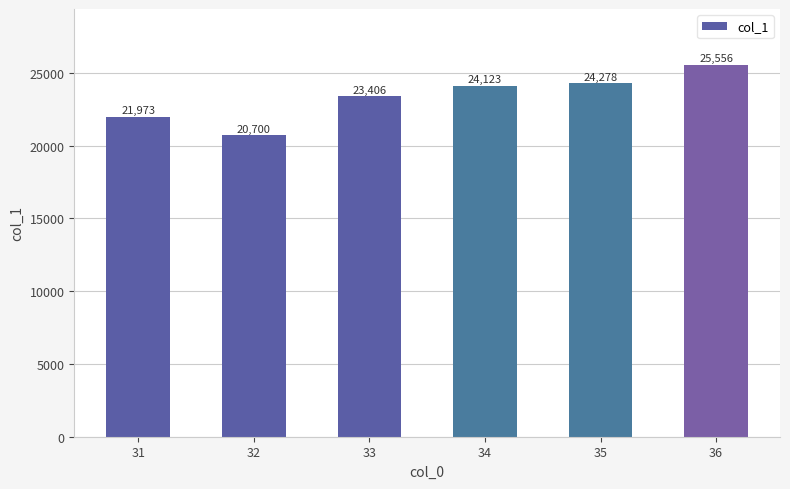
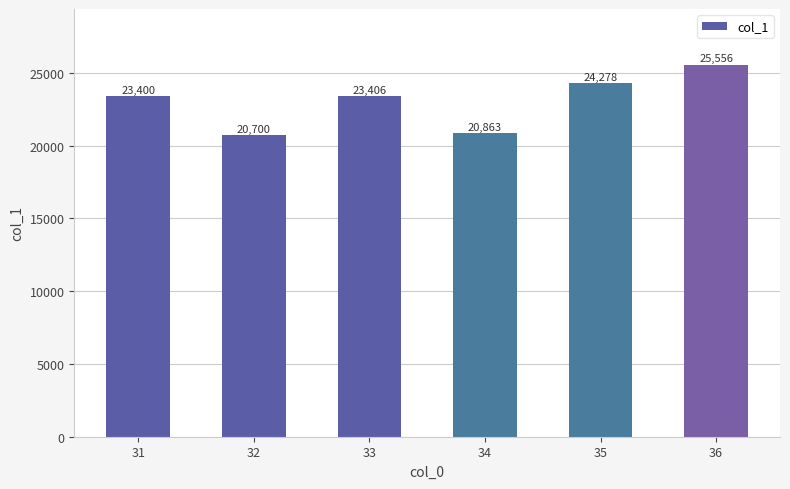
  {
-   "31": "21,973",
+   "31": "23,400",
    "32": "20,700",
    "33": "23,406",
-   "34": "24,123",
+   "34": "20,863",
    "35": "24,278",
    "36": "25,556"
  }
